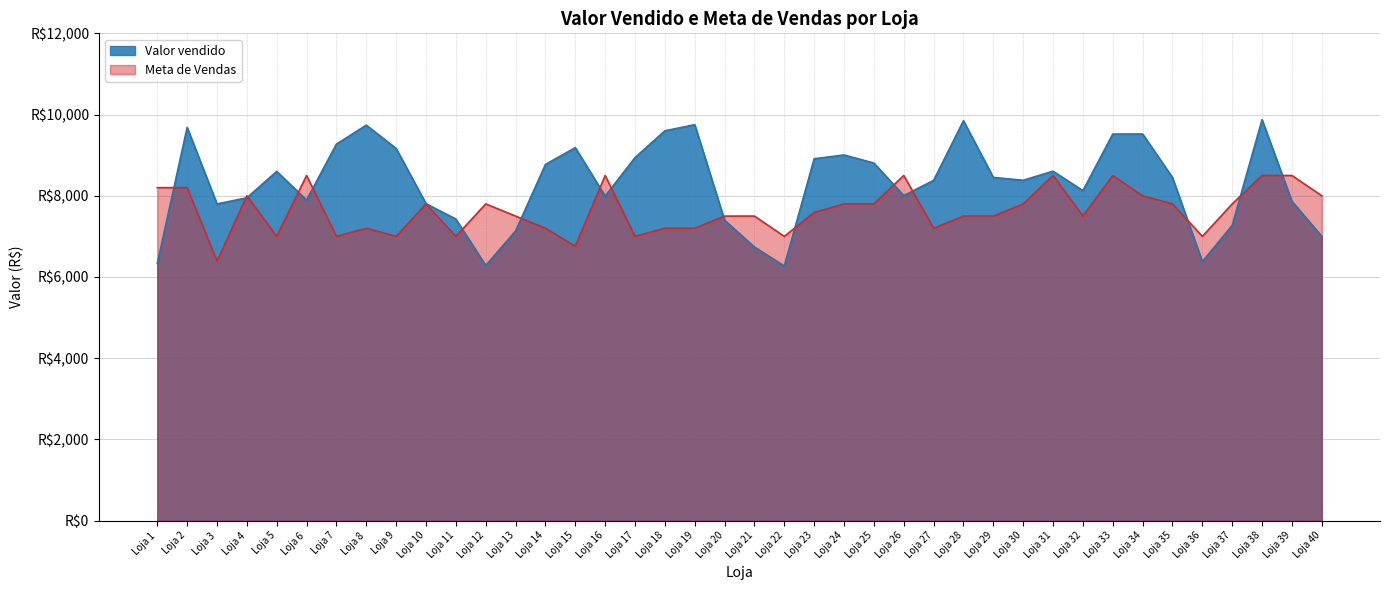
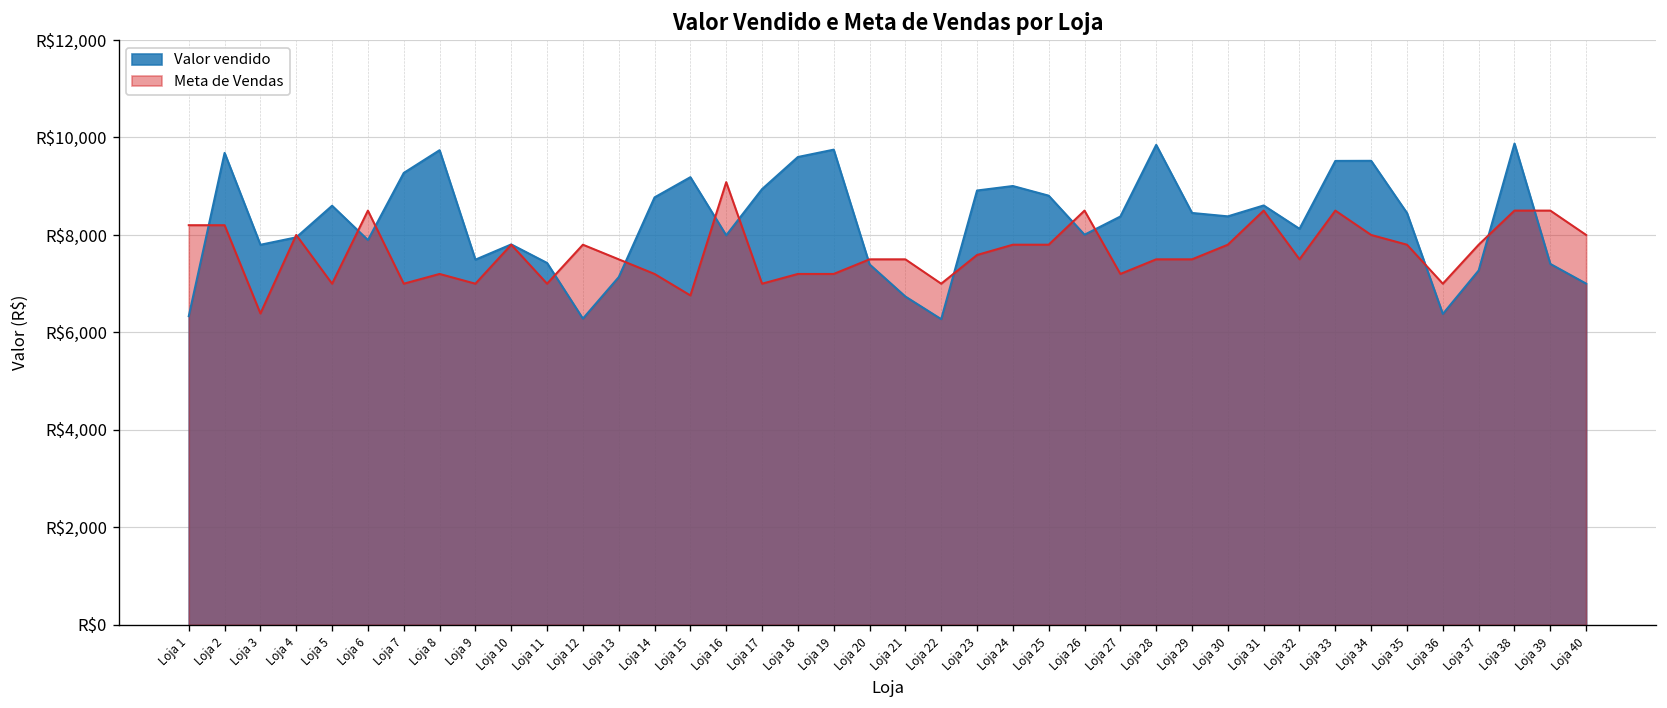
  {
    "Valor vendido": {
      "Loja 1": "R$6,300",
      "Loja 2": "R$9,700",
      "Loja 3": "R$7,800",
      "Loja 5": "R$8,600",
      "Loja 6": "R$7,900",
      "Loja 7": "R$9,300",
      "Loja 8": "R$9,700",
-     "Loja 9": "R$9,200",
+     "Loja 9": "R$7,500",
      "Loja 11": "R$7,400",
      "Loja 12": "R$6,300",
      "Loja 13": "R$7,100",
      "Loja 14": "R$8,800",
      "Loja 15": "R$9,200",
      "Loja 16": "R$8,000",
      "Loja 17": "R$8,900",
      "Loja 18": "R$9,600",
      "Loja 19": "R$9,800",
      "Loja 20": "R$7,400",
      "Loja 21": "R$6,700",
      "Loja 22": "R$6,300",
      "Loja 23": "R$8,900",
      "Loja 24": "R$9,000",
      "Loja 25": "R$8,800",
      "Loja 26": "R$8,000",
      "Loja 27": "R$8,400",
      "Loja 28": "R$9,800",
      "Loja 29": "R$8,500",
      "Loja 30": "R$8,400",
      "Loja 31": "R$8,600",
      "Loja 32": "R$8,100",
      "Loja 33": "R$9,500",
      "Loja 34": "R$9,500",
      "Loja 35": "R$8,500",
      "Loja 36": "R$6,400",
      "Loja 37": "R$7,300",
      "Loja 38": "R$9,900",
-     "Loja 39": "R$7,900",
+     "Loja 39": "R$7,400",
      "Loja 40": "R$7,000"
    },
    "Meta de Vendas": {
      "Loja 1": "R$8,200",
      "Loja 2": "R$8,200",
      "Loja 3": "R$6,400",
      "Loja 5": "R$7,000",
      "Loja 6": "R$8,500",
      "Loja 7": "R$7,000",
      "Loja 8": "R$7,200",
      "Loja 9": "R$7,000",
      "Loja 11": "R$7,000",
      "Loja 12": "R$7,800",
      "Loja 13": "R$7,500",
      "Loja 14": "R$7,200",
      "Loja 15": "R$6,800",
-     "Loja 16": "R$8,500",
+     "Loja 16": "R$9,100",
      "Loja 17": "R$7,000",
      "Loja 18": "R$7,200",
      "Loja 19": "R$7,200",
      "Loja 20": "R$7,500",
      "Loja 21": "R$7,500",
      "Loja 22": "R$7,000",
      "Loja 23": "R$7,600",
      "Loja 24": "R$7,800",
      "Loja 25": "R$7,800",
      "Loja 26": "R$8,500",
      "Loja 27": "R$7,200",
      "Loja 28": "R$7,500",
      "Loja 29": "R$7,500",
      "Loja 30": "R$7,800",
      "Loja 31": "R$8,500",
      "Loja 32": "R$7,500",
      "Loja 33": "R$8,500",
      "Loja 34": "R$8,000",
      "Loja 35": "R$7,800",
      "Loja 36": "R$7,000",
      "Loja 37": "R$7,800",
      "Loja 38": "R$8,500",
      "Loja 39": "R$8,500",
      "Loja 40": "R$8,000"
    }
  }
